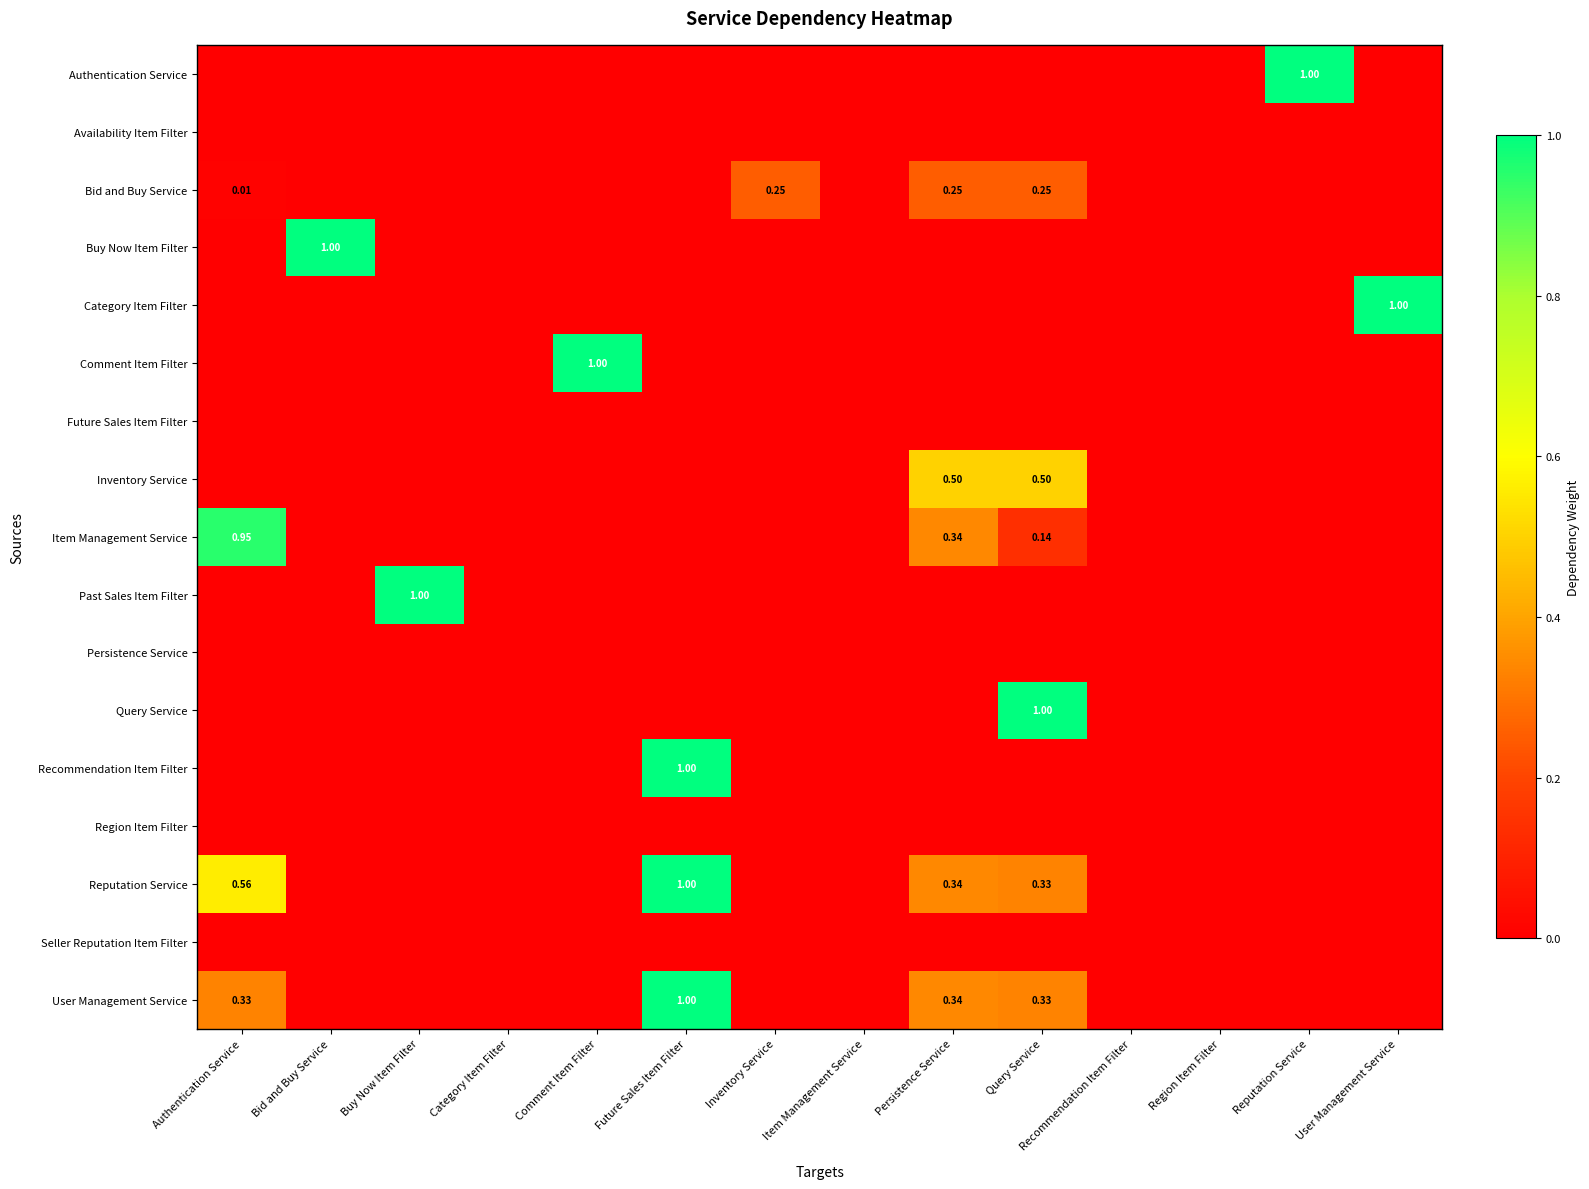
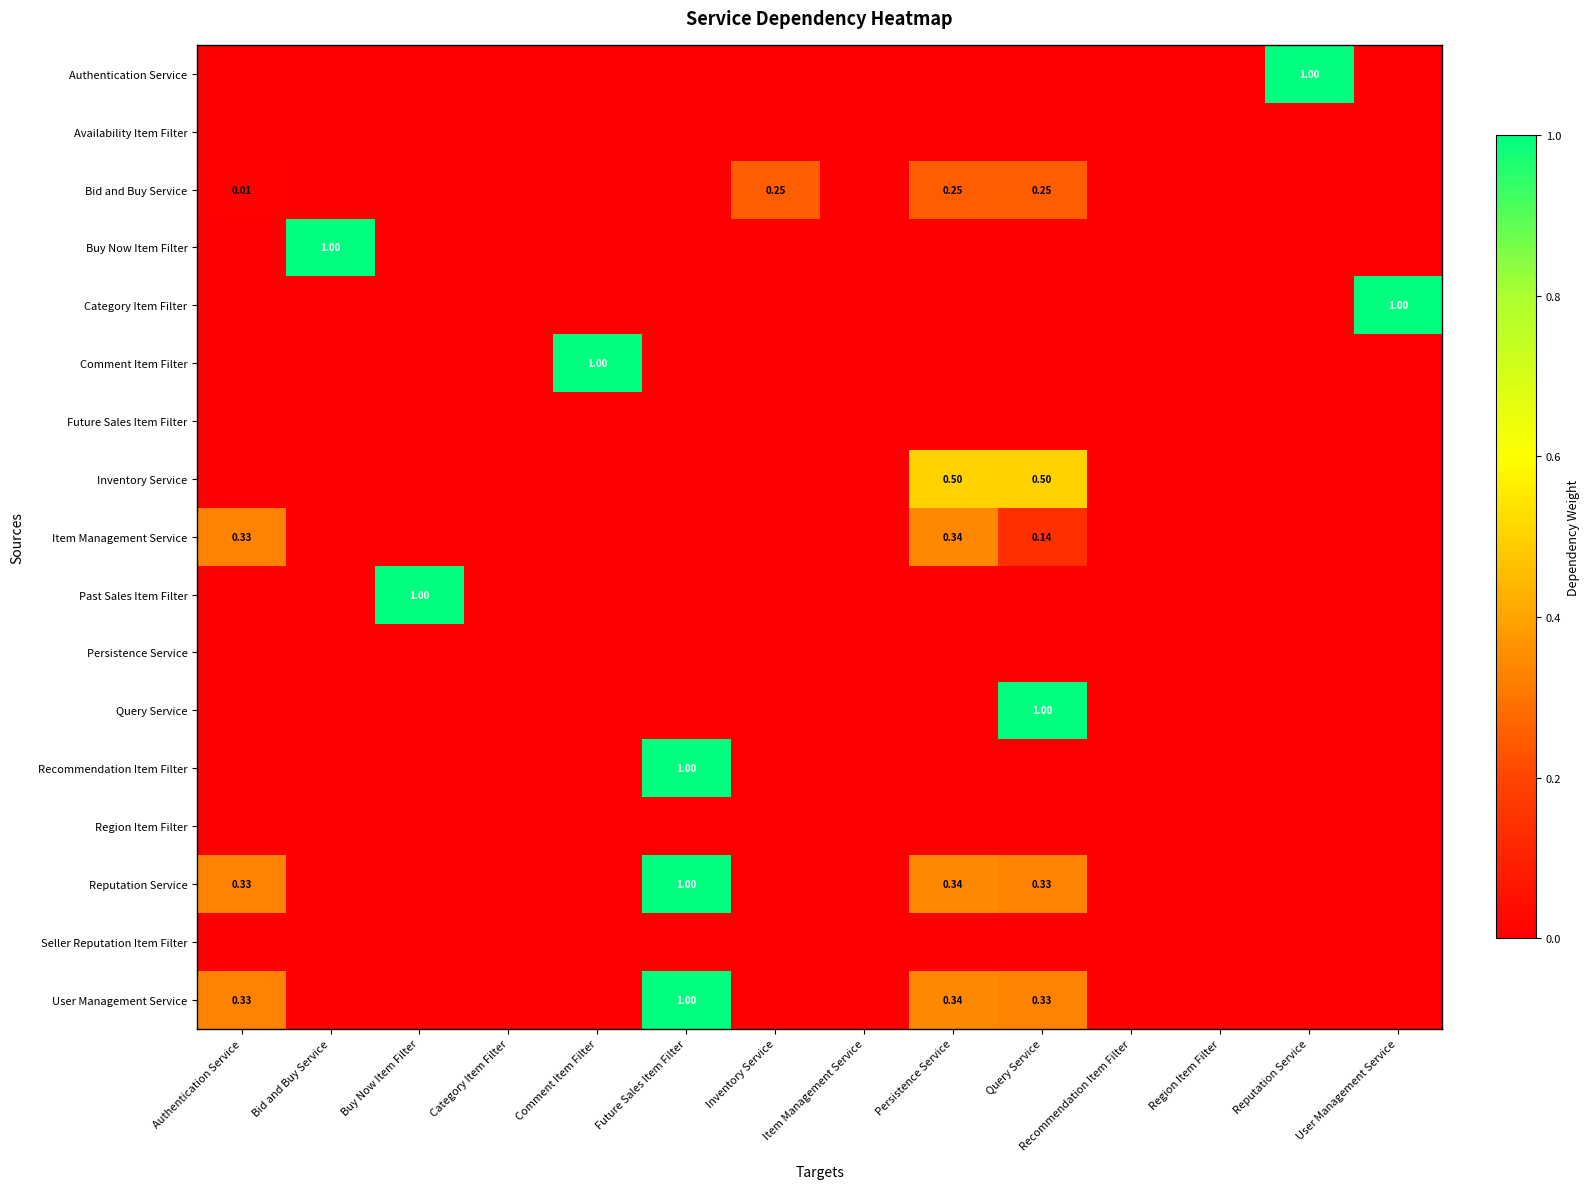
  {
    "Authentication Service": {
      "Reputation Service": 1.00
    },
    "Bid and Buy Service": {
      "Authentication Service": 0.01,
      "Inventory Service": 0.25,
      "Persistence Service": 0.25,
      "Query Service": 0.25
    },
    "Buy Now Item Filter": {
      "Bid and Buy Service": 1.00
    },
    "Category Item Filter": {
      "User Management Service": 1.00
    },
    "Comment Item Filter": {
      "Comment Item Filter": 1.00
    },
    "Inventory Service": {
      "Persistence Service": 0.50,
      "Query Service": 0.50
    },
    "Item Management Service": {
-     "Authentication Service": 0.95,
+     "Authentication Service": 0.33,
      "Persistence Service": 0.34,
      "Query Service": 0.14
    },
    "Past Sales Item Filter": {
      "Buy Now Item Filter": 1.00
    },
    "Query Service": {
      "Query Service": 1.00
    },
    "Recommendation Item Filter": {
      "Future Sales Item Filter": 1.00
    },
    "Reputation Service": {
-     "Authentication Service": 0.56,
+     "Authentication Service": 0.33,
      "Future Sales Item Filter": 1.00,
      "Persistence Service": 0.34,
      "Query Service": 0.33
    },
    "User Management Service": {
      "Authentication Service": 0.33,
      "Future Sales Item Filter": 1.00,
      "Persistence Service": 0.34,
      "Query Service": 0.33
    }
  }
